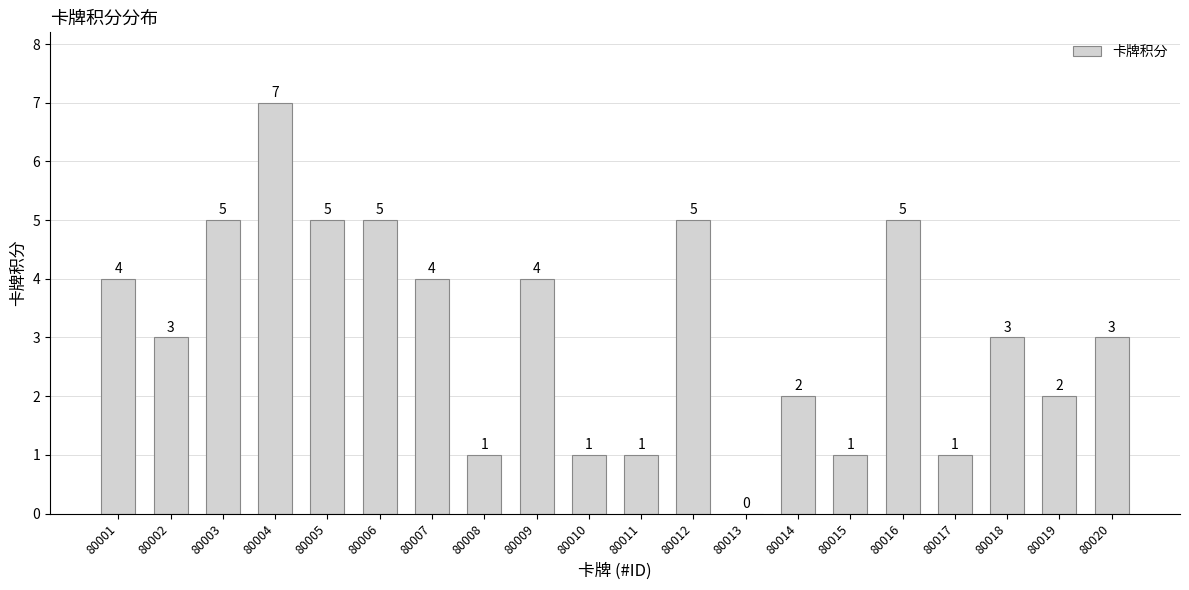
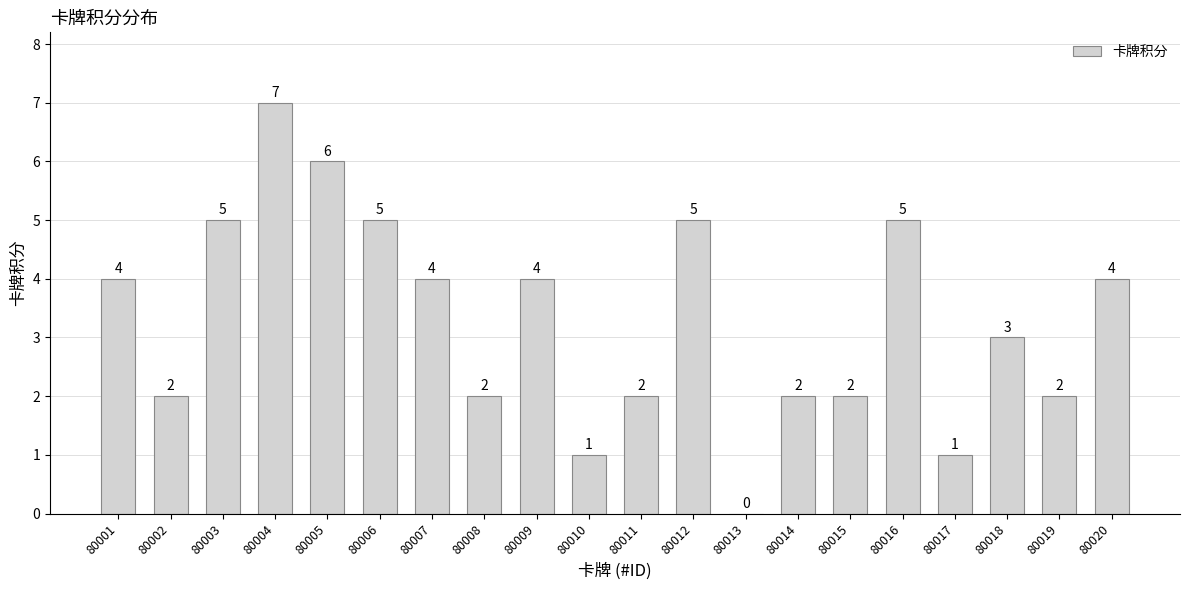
  {
    "80001": 4,
-   "80002": 3,
+   "80002": 2,
    "80003": 5,
    "80004": 7,
-   "80005": 5,
+   "80005": 6,
    "80006": 5,
    "80007": 4,
-   "80008": 1,
+   "80008": 2,
    "80009": 4,
    "80010": 1,
-   "80011": 1,
+   "80011": 2,
    "80012": 5,
    "80013": 0,
    "80014": 2,
-   "80015": 1,
+   "80015": 2,
    "80016": 5,
    "80017": 1,
    "80018": 3,
    "80019": 2,
-   "80020": 3
+   "80020": 4
  }
